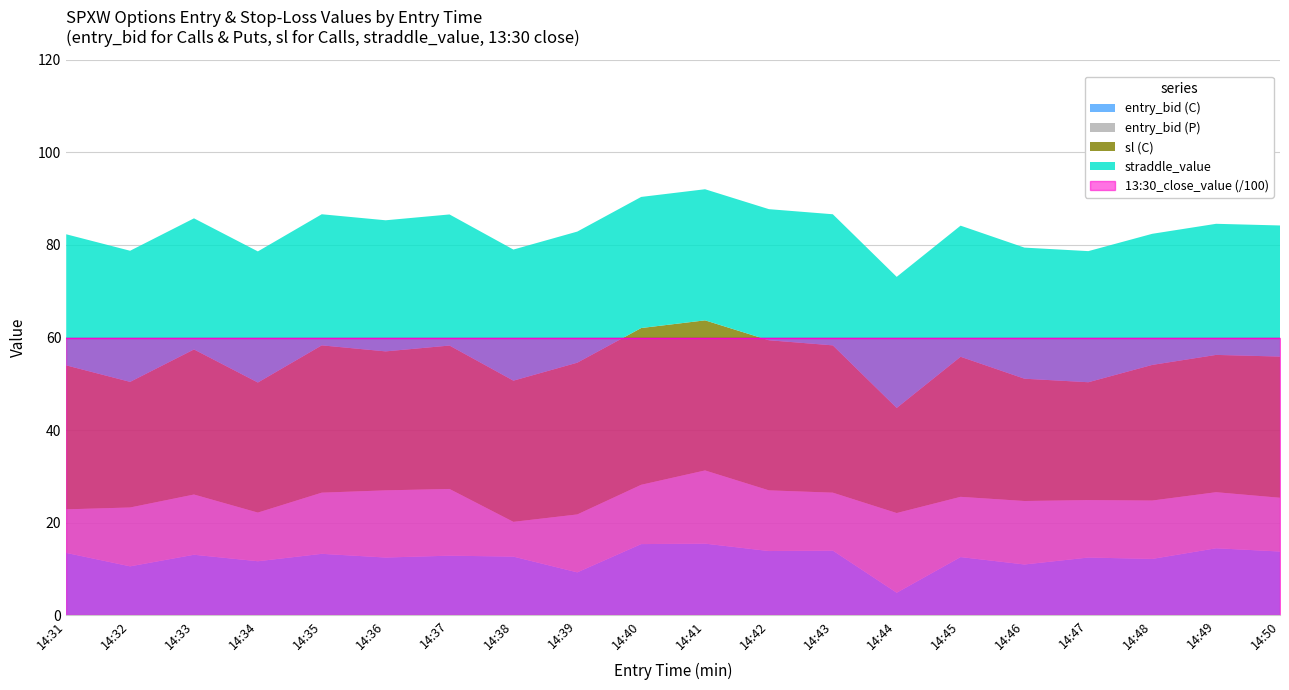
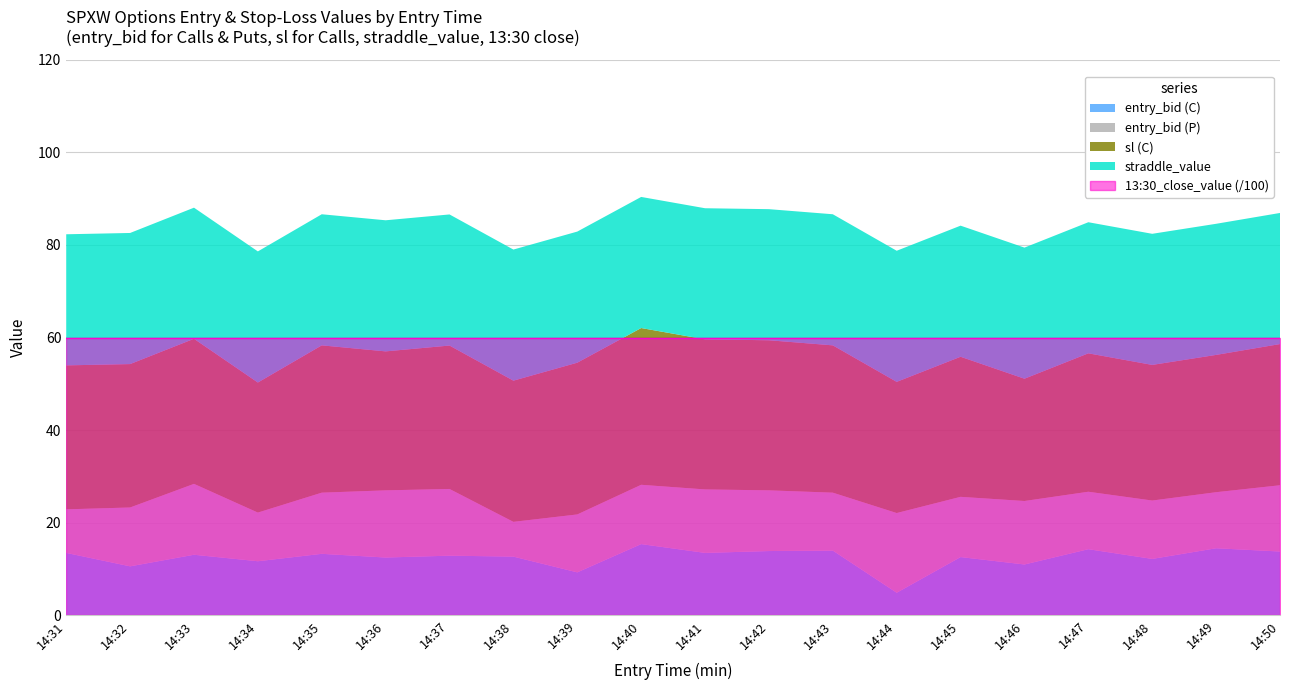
  {
    "entry_bid (C)": {
      "14:31": 14,
      "14:32": 11,
      "14:33": 13,
      "14:34": 12,
      "14:35": 13,
      "14:36": 13,
      "14:37": 13,
      "14:38": 13,
      "14:39": 9,
      "14:40": 15,
-     "14:41": 16,
+     "14:41": 14,
      "14:42": 14,
      "14:43": 14,
      "14:44": 5,
      "14:45": 13,
      "14:46": 11,
-     "14:47": 13,
+     "14:47": 14,
      "14:48": 12,
      "14:49": 15,
      "14:50": 14
    },
    "entry_bid (P)": {
      "14:31": 9,
      "14:32": 13,
-     "14:33": 13,
+     "14:33": 15,
      "14:34": 11,
      "14:35": 13,
      "14:36": 15,
      "14:37": 14,
      "14:38": 8,
      "14:39": 13,
      "14:40": 13,
-     "14:41": 16,
+     "14:41": 14,
      "14:42": 13,
      "14:43": 13,
      "14:44": 17,
      "14:45": 13,
      "14:46": 14,
      "14:47": 12,
      "14:48": 13,
      "14:49": 12,
-     "14:50": 12
+     "14:50": 14
    },
    "sl (C)": {
      "14:31": 31,
-     "14:32": 27,
+     "14:32": 31,
      "14:34": 28,
      "14:35": 32,
      "14:36": 30,
      "14:37": 31,
      "14:38": 30,
      "14:39": 33,
      "14:40": 34,
      "14:42": 32,
      "14:43": 32,
-     "14:44": 23,
+     "14:44": 28,
      "14:45": 30,
      "14:46": 26,
-     "14:47": 25,
+     "14:47": 30,
      "14:48": 29,
      "14:49": 30,
      "14:50": 30
    },
    "straddle_value": {
      "14:31": 28,
      "14:32": 28,
      "14:33": 28,
      "14:34": 28,
      "14:35": 28,
      "14:36": 28,
      "14:37": 28,
      "14:38": 28,
      "14:39": 28,
      "14:40": 28,
      "14:41": 28,
      "14:42": 28,
      "14:43": 28,
      "14:44": 28,
      "14:45": 28,
      "14:46": 28,
      "14:47": 28,
      "14:48": 28,
      "14:49": 28,
      "14:50": 28
    },
    "13:30_close_value (/100)": {
      "14:31": 60,
      "14:32": 60,
      "14:34": 60,
      "14:35": 60,
      "14:36": 60,
      "14:37": 60,
      "14:38": 60,
      "14:39": 60,
      "14:40": 60,
      "14:42": 60,
      "14:43": 60,
      "14:44": 60,
      "14:45": 60,
      "14:46": 60,
      "14:47": 60,
      "14:48": 60,
      "14:49": 60,
      "14:50": 60
    }
  }
